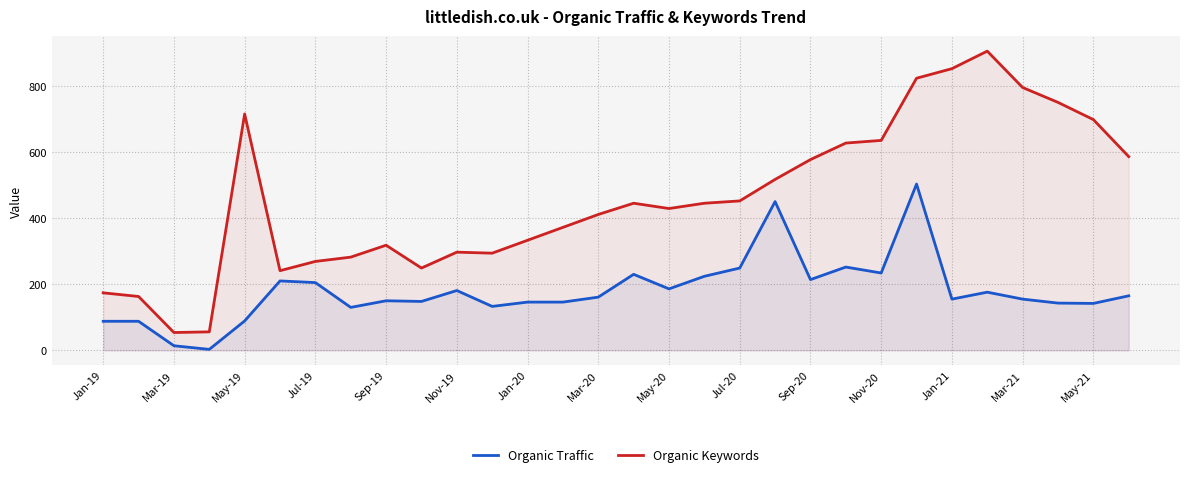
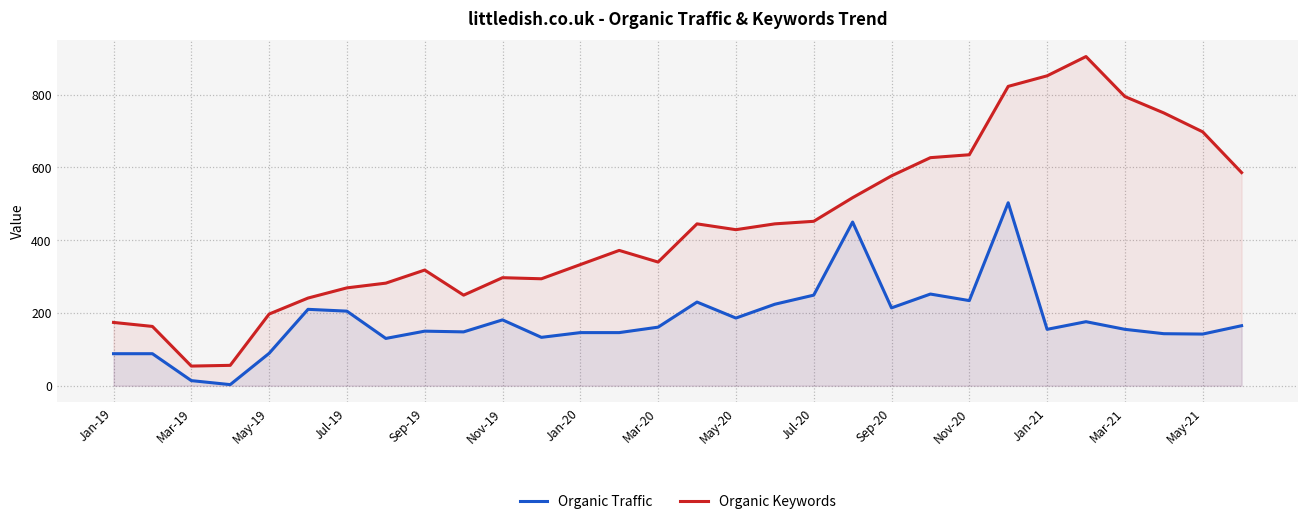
  {
    "Organic Traffic": {
      "Jan-19": 90,
      "Mar-19": 10,
      "May-19": 90,
      "Jul-19": 210,
      "Sep-19": 150,
      "Nov-19": 180,
      "Jan-20": 150,
      "Mar-20": 160,
      "May-20": 190,
      "Jul-20": 250,
      "Sep-20": 210,
      "Nov-20": 230,
      "Jan-21": 160,
      "Mar-21": 160,
      "May-21": 140
    },
    "Organic Keywords": {
      "Jan-19": 170,
      "Mar-19": 50,
-     "May-19": 720,
+     "May-19": 200,
      "Jul-19": 270,
      "Sep-19": 320,
      "Nov-19": 300,
      "Jan-20": 330,
-     "Mar-20": 410,
+     "Mar-20": 340,
      "May-20": 430,
      "Jul-20": 450,
      "Sep-20": 580,
      "Nov-20": 640,
      "Jan-21": 850,
      "Mar-21": 800,
      "May-21": 700
    }
  }
